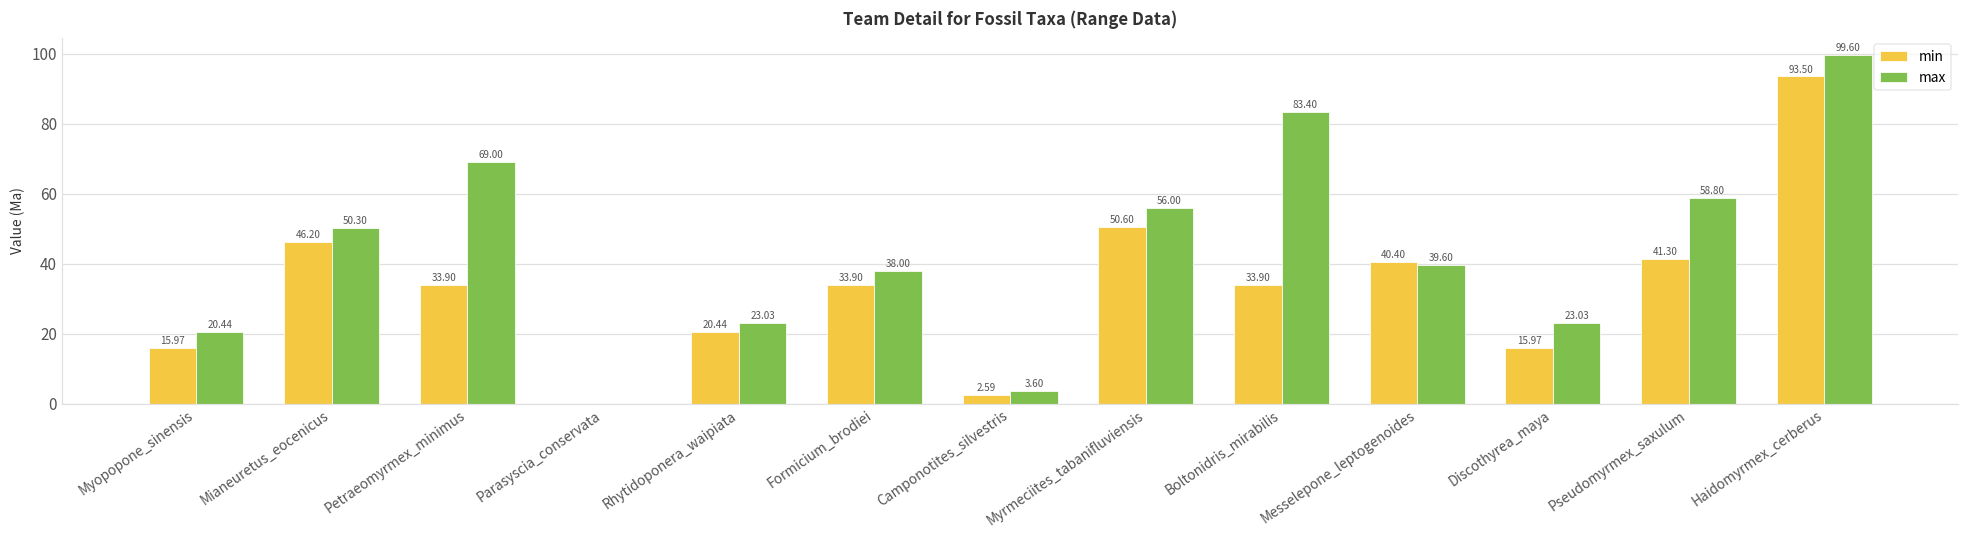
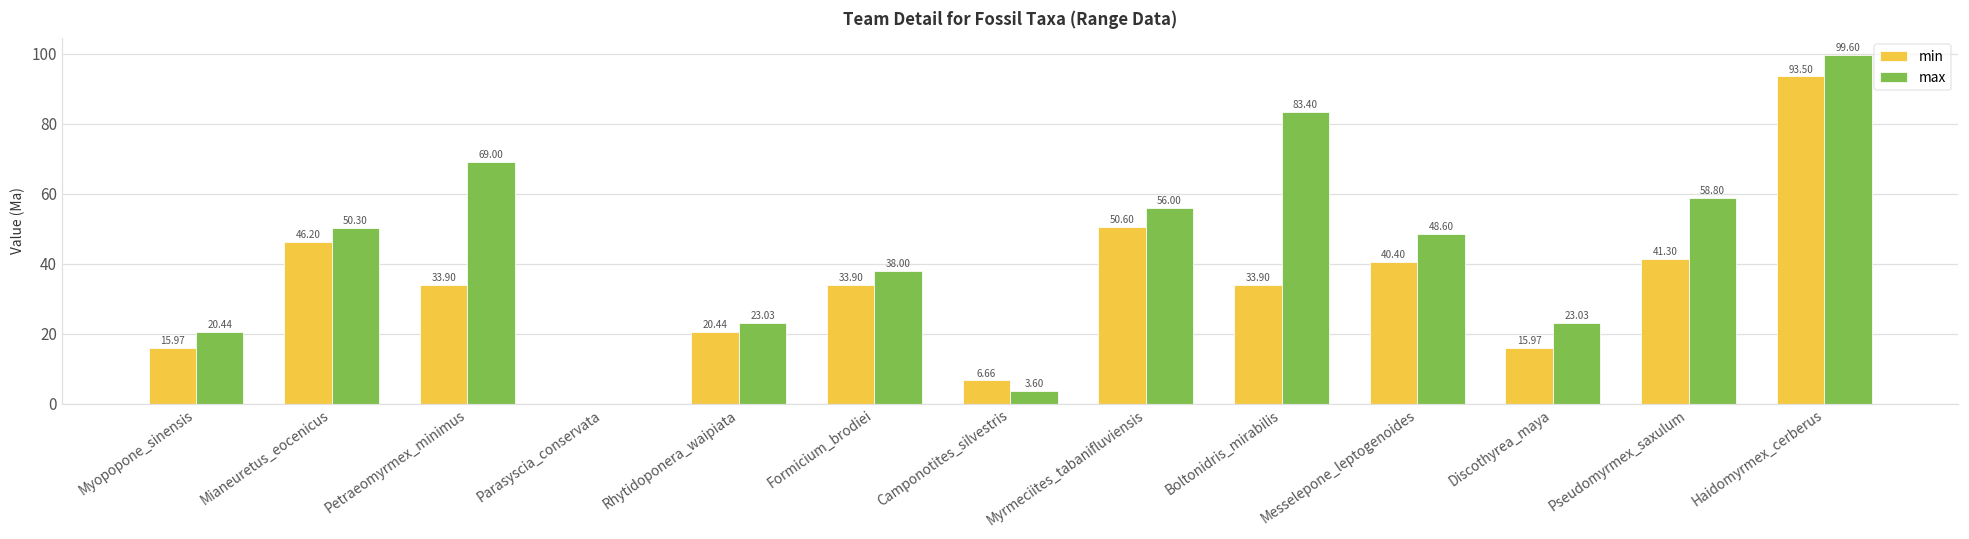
  {
    "min": {
      "Myopopone_sinensis": 15.97,
      "Mianeuretus_eocenicus": 46.20,
      "Petraeomyrmex_minimus": 33.90,
      "Rhytidoponera_waipiata": 20.44,
      "Formicium_brodiei": 33.90,
-     "Camponotites_silvestris": 2.59,
+     "Camponotites_silvestris": 6.66,
      "Myrmeciites_tabanifluviensis": 50.60,
      "Boltonidris_mirabilis": 33.90,
      "Messelepone_leptogenoides": 40.40,
      "Discothyrea_maya": 15.97,
      "Pseudomyrmex_saxulum": 41.30,
      "Haidomyrmex_cerberus": 93.50
    },
    "max": {
      "Myopopone_sinensis": 20.44,
      "Mianeuretus_eocenicus": 50.30,
      "Petraeomyrmex_minimus": 69.00,
      "Rhytidoponera_waipiata": 23.03,
      "Formicium_brodiei": 38.00,
      "Camponotites_silvestris": 3.60,
      "Myrmeciites_tabanifluviensis": 56.00,
      "Boltonidris_mirabilis": 83.40,
-     "Messelepone_leptogenoides": 39.60,
+     "Messelepone_leptogenoides": 48.60,
      "Discothyrea_maya": 23.03,
      "Pseudomyrmex_saxulum": 58.80,
      "Haidomyrmex_cerberus": 99.60
    }
  }
